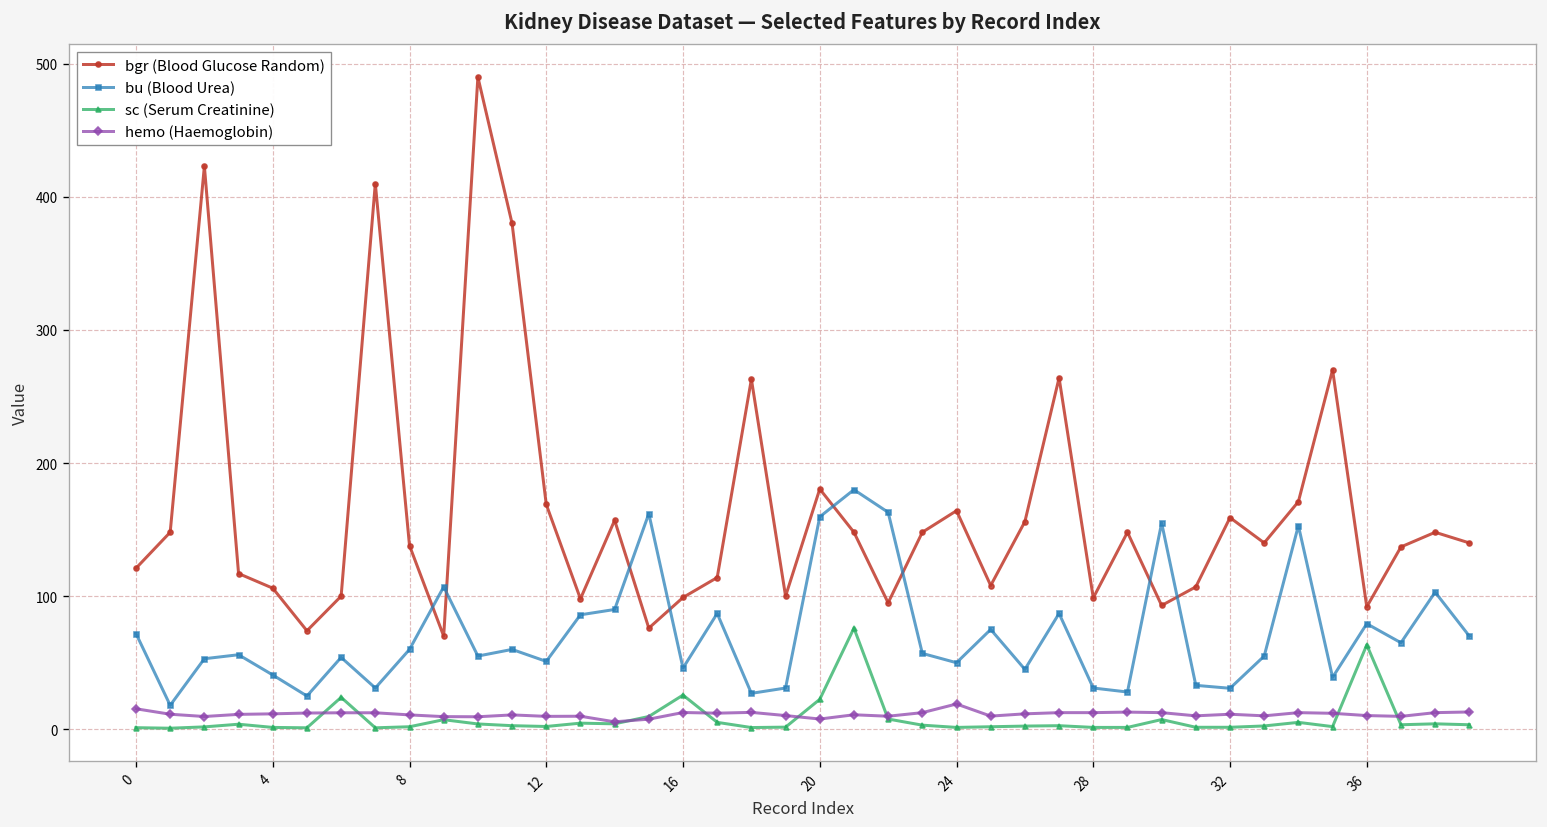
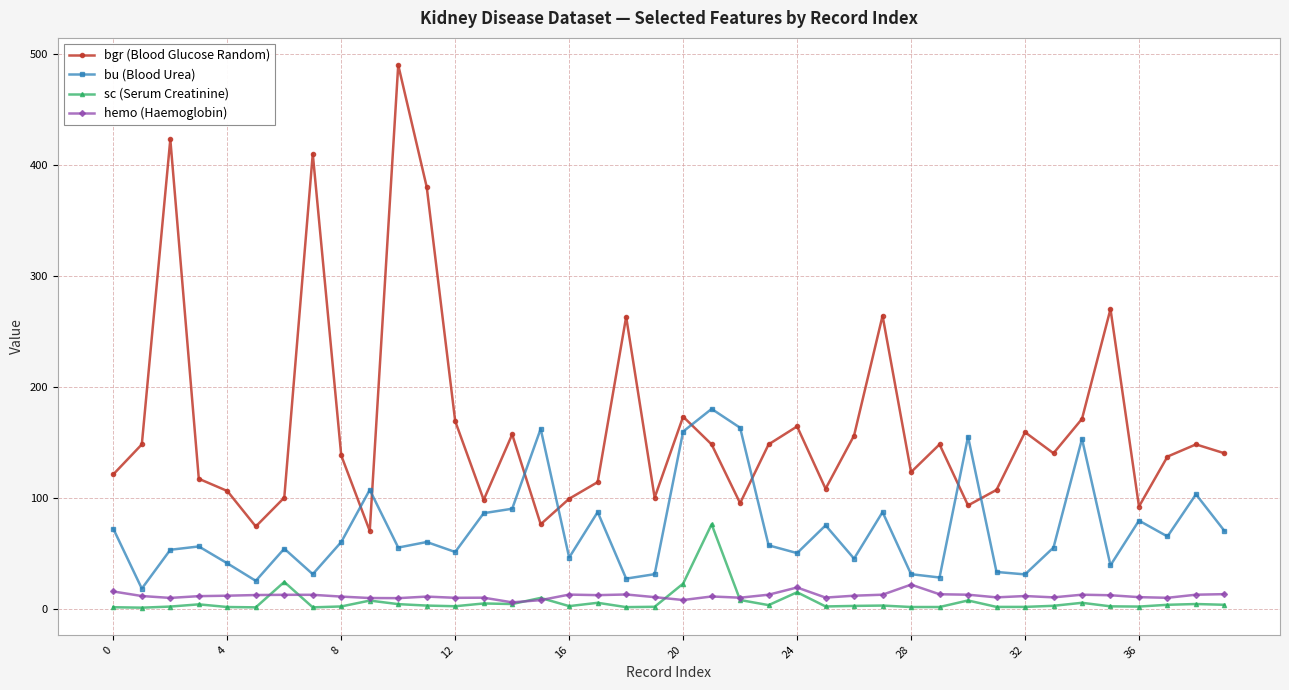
  {
    "bgr (Blood Glucose Random)": {
      "0": 121,
      "4": 106,
      "8": 138,
      "12": 169,
      "16": 99,
-     "20": 181,
+     "20": 173,
      "24": 164,
-     "28": 99,
+     "28": 123,
      "32": 159,
      "36": 92
    },
    "bu (Blood Urea)": {
      "0": 72,
      "4": 41,
      "8": 60,
      "12": 51,
      "16": 46,
      "20": 160,
      "24": 50,
      "28": 31,
      "32": 31,
      "36": 79
    },
    "sc (Serum Creatinine)": {
      "0": 1,
      "4": 1,
      "8": 2,
      "12": 2,
-     "16": 26,
+     "16": 2,
      "20": 23,
-     "24": 1,
+     "24": 15,
      "28": 1,
      "32": 2,
-     "36": 63
+     "36": 2
    },
    "hemo (Haemoglobin)": {
      "0": 15,
      "4": 12,
      "8": 11,
      "12": 10,
      "16": 13,
      "20": 8,
      "24": 19,
-     "28": 13,
+     "28": 22,
      "32": 11,
      "36": 10
    }
  }
